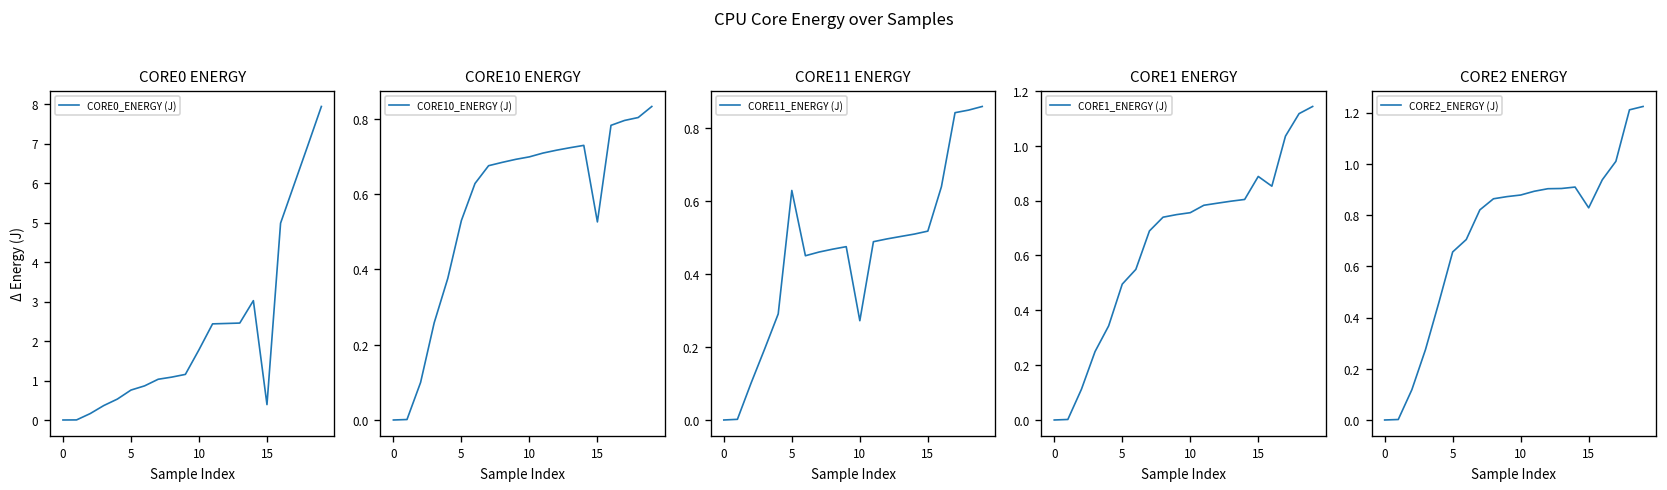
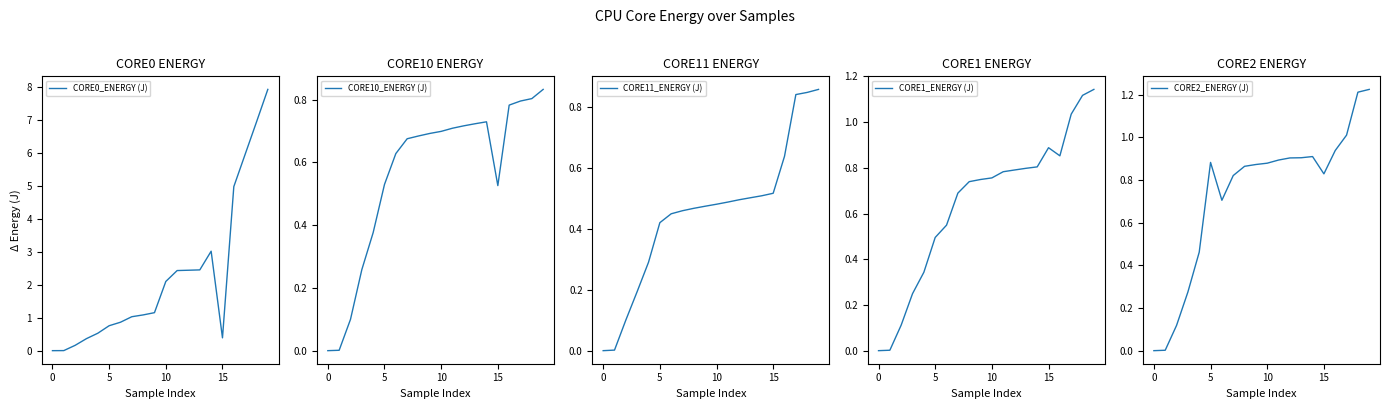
  {
    "CORE0 ENERGY": {
      "0": 0.0,
      "5": 0.8,
-     "10": 1.8,
+     "10": 2.1,
      "15": 0.4
    },
    "CORE10 ENERGY": {
      "0": 0.00,
      "5": 0.53,
      "10": 0.70,
      "15": 0.53
    },
    "CORE11 ENERGY": {
      "0": 0.00,
-     "5": 0.63,
-     "10": 0.27,
+     "5": 0.42,
+     "10": 0.48,
      "15": 0.52
    },
    "CORE1 ENERGY": {
      "0": 0.00,
      "5": 0.50,
      "10": 0.76,
      "15": 0.89
    },
    "CORE2 ENERGY": {
      "0": 0.00,
-     "5": 0.66,
+     "5": 0.88,
      "10": 0.88,
      "15": 0.83
    }
  }
